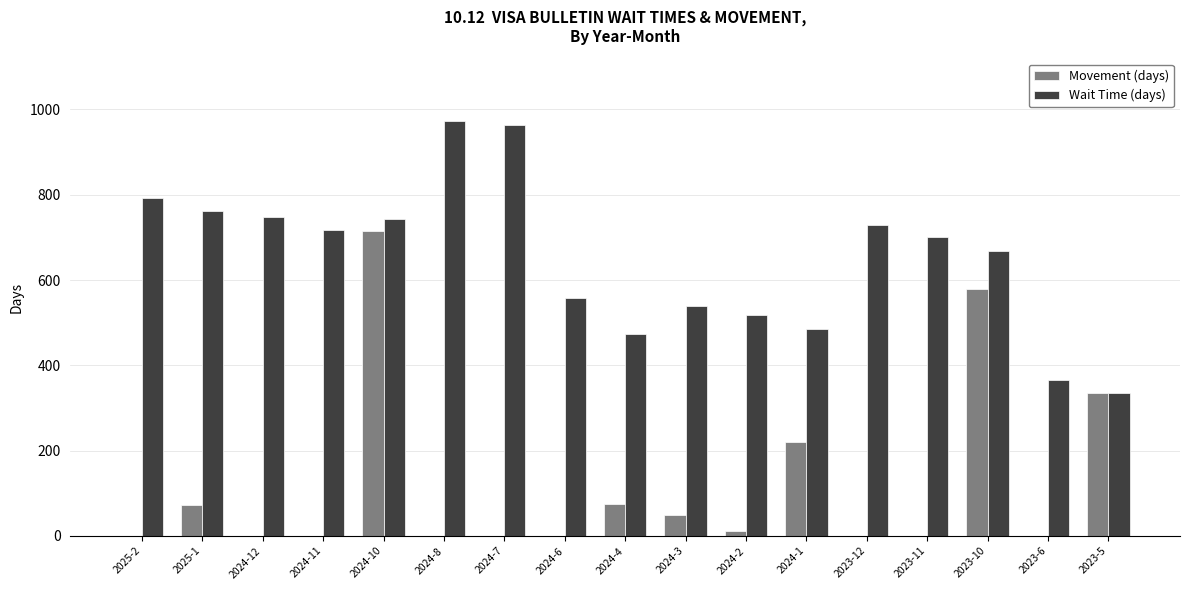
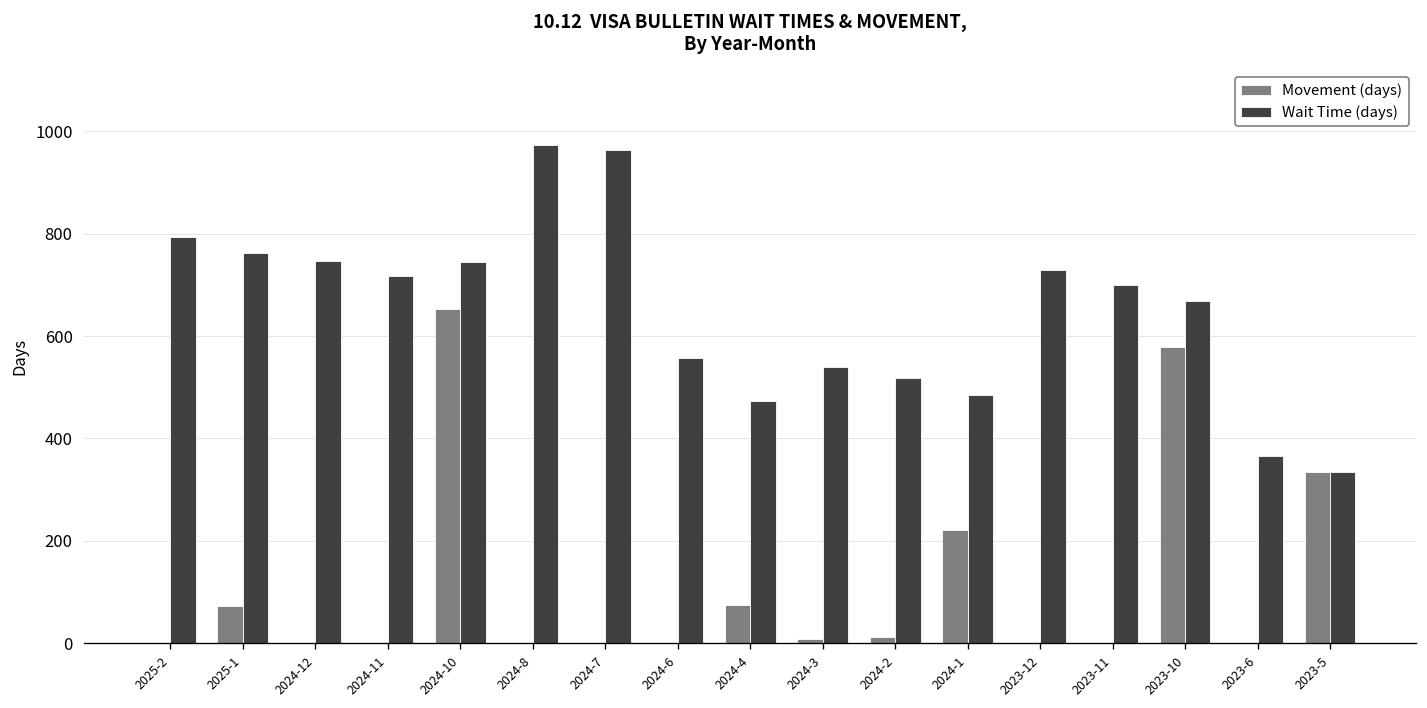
  {
    "Movement (days)": {
      "2025-2": 0,
      "2025-1": 70,
      "2024-12": 0,
      "2024-11": 0,
-     "2024-10": 710,
+     "2024-10": 650,
      "2024-8": 0,
      "2024-7": 0,
      "2024-6": 0,
      "2024-4": 80,
-     "2024-3": 50,
+     "2024-3": 10,
      "2024-2": 10,
      "2024-1": 220,
      "2023-12": 0,
      "2023-11": 0,
      "2023-10": 580,
      "2023-6": 0,
      "2023-5": 330
    },
    "Wait Time (days)": {
      "2025-2": 790,
      "2025-1": 760,
      "2024-12": 750,
      "2024-11": 720,
      "2024-10": 740,
      "2024-8": 970,
      "2024-7": 960,
      "2024-6": 560,
      "2024-4": 470,
      "2024-3": 540,
      "2024-2": 520,
      "2024-1": 490,
      "2023-12": 730,
      "2023-11": 700,
      "2023-10": 670,
      "2023-6": 370,
      "2023-5": 330
    }
  }
